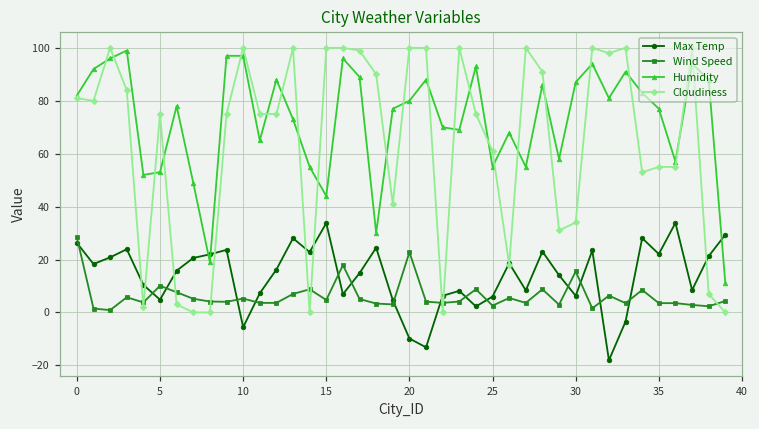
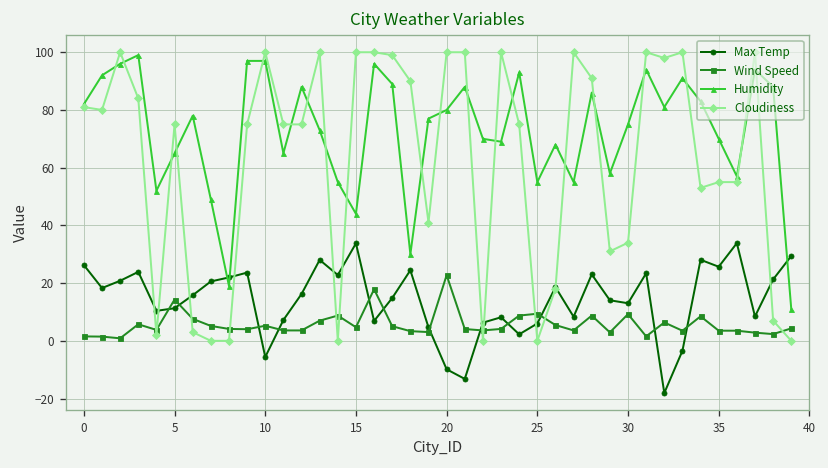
  {
    "Max Temp": {
      "0": 26,
-     "5": 5,
+     "5": 11,
      "10": -6,
      "15": 34,
      "20": -10,
      "25": 6,
-     "30": 6,
-     "35": 22
+     "30": 13,
+     "35": 26
    },
    "Wind Speed": {
-     "0": 28,
-     "5": 10,
+     "0": 2,
+     "5": 14,
      "10": 5,
      "15": 5,
      "20": 23,
-     "25": 3,
-     "30": 15,
+     "25": 9,
+     "30": 9,
      "35": 4
    },
    "Humidity": {
-     "5": 53,
+     "5": 65,
      "10": 97,
      "15": 44,
      "20": 80,
      "25": 55,
-     "30": 87,
-     "35": 77
+     "30": 75,
+     "35": 70
    },
    "Cloudiness": {
      "5": 75,
      "10": 100,
      "15": 100,
      "20": 100,
-     "25": 61,
+     "25": 0,
      "30": 34,
      "35": 55
    }
  }
